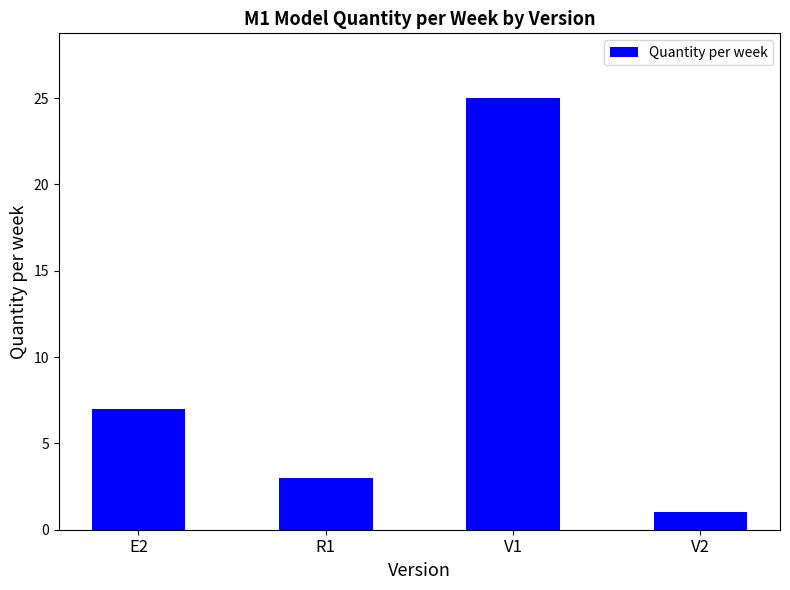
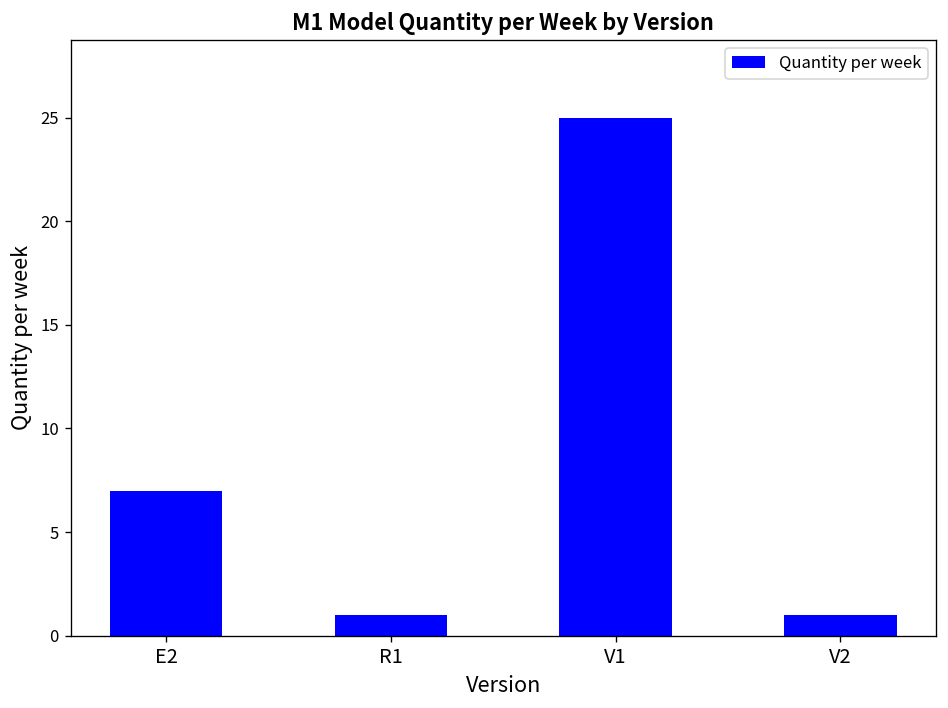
  {
    "E2": 7,
-   "R1": 3,
+   "R1": 1,
    "V1": 25,
    "V2": 1
  }
